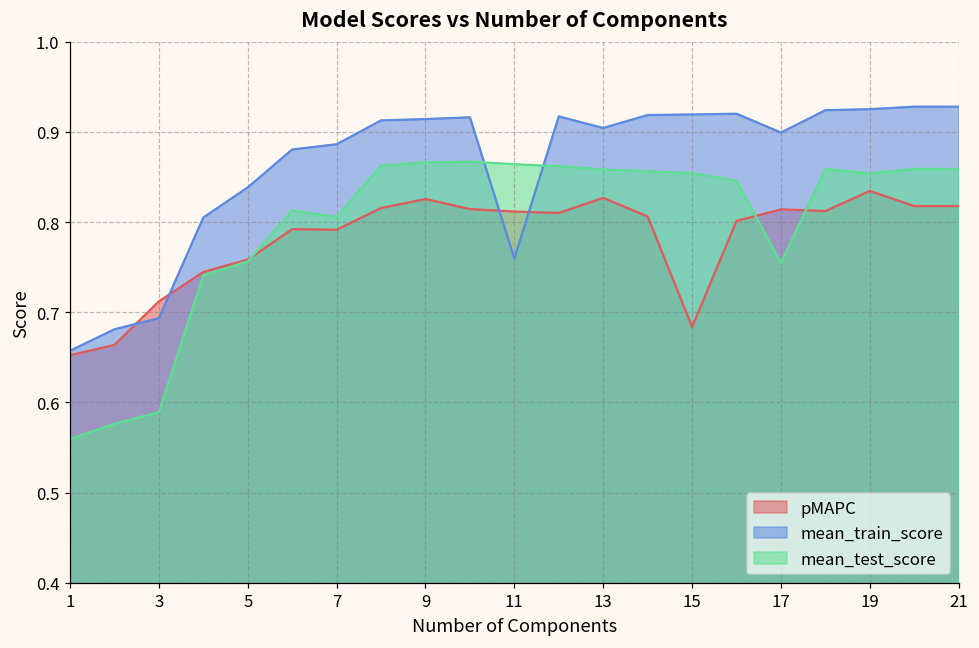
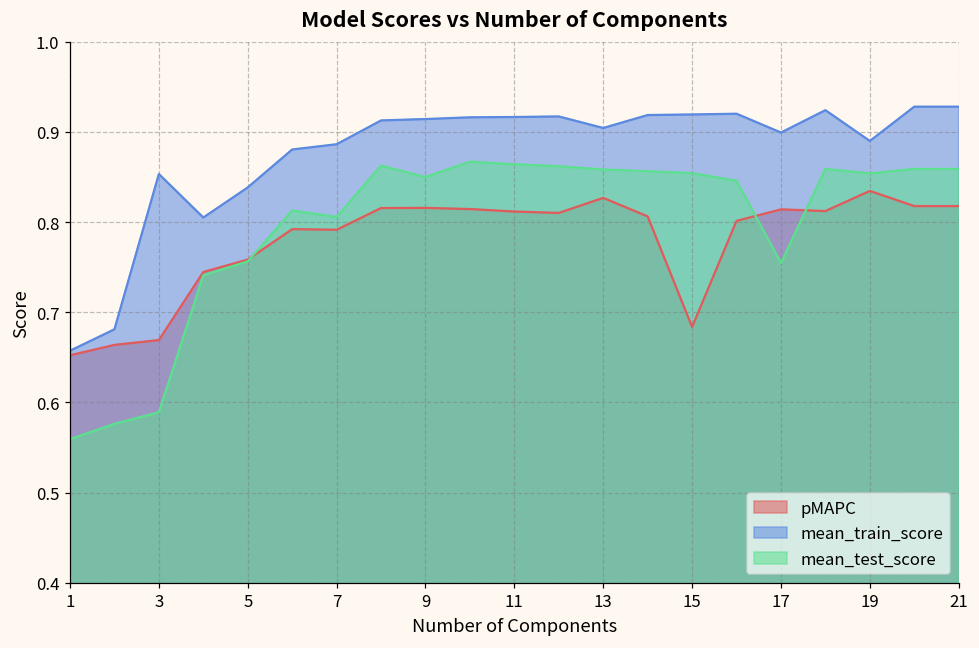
  {
    "pMAPC": {
      "1": 0.65,
-     "3": 0.71,
+     "3": 0.67,
      "7": 0.79,
-     "9": 0.83,
+     "9": 0.82,
      "11": 0.81,
      "13": 0.83,
      "15": 0.68,
      "17": 0.81,
      "19": 0.83,
      "21": 0.82
    },
    "mean_train_score": {
      "1": 0.66,
-     "3": 0.69,
+     "3": 0.85,
      "5": 0.84,
      "7": 0.89,
      "9": 0.91,
-     "11": 0.76,
+     "11": 0.92,
      "13": 0.90,
      "15": 0.92,
      "17": 0.90,
-     "19": 0.93,
+     "19": 0.89,
      "21": 0.93
    },
    "mean_test_score": {
      "1": 0.56,
      "3": 0.59,
      "7": 0.81,
-     "9": 0.87,
+     "9": 0.85,
      "11": 0.86,
      "13": 0.86,
      "15": 0.85,
      "17": 0.75,
      "19": 0.85,
      "21": 0.86
    }
  }
